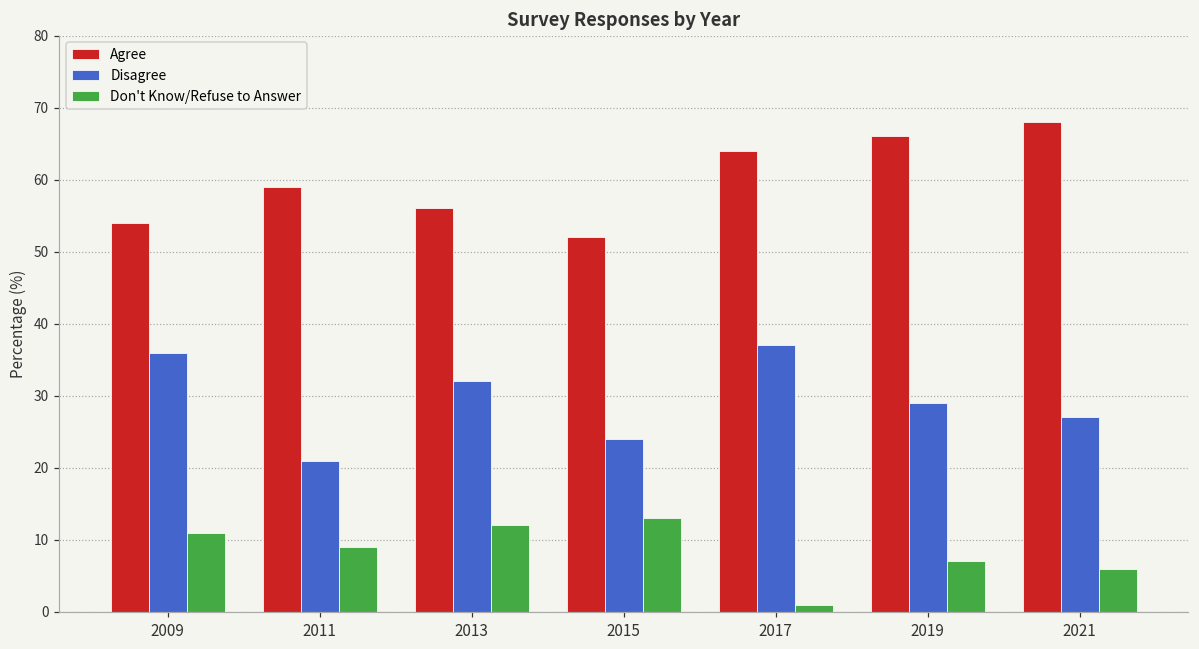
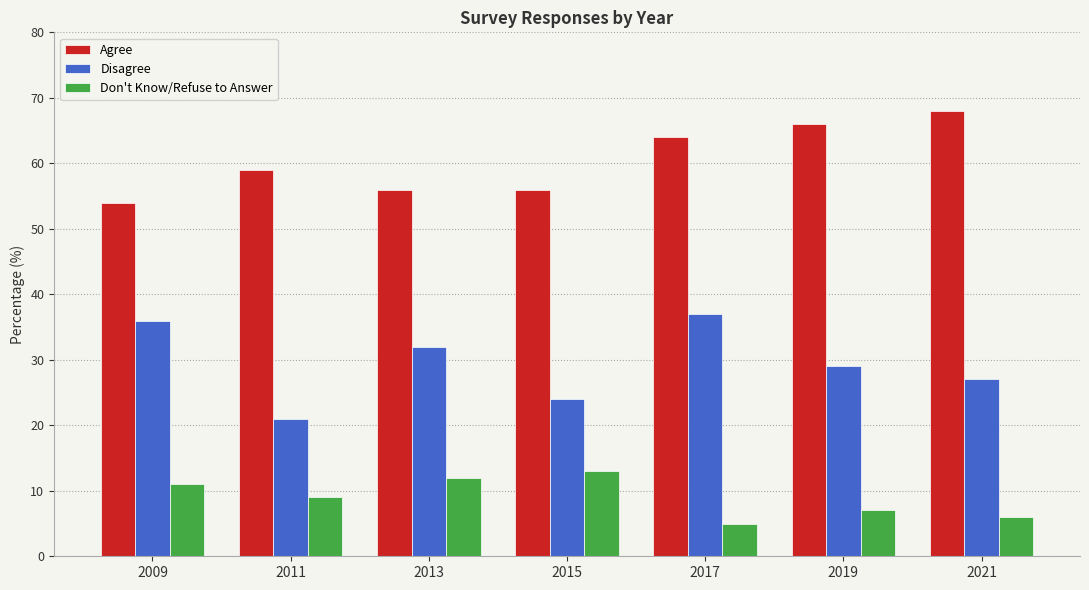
  {
    "Agree": {
      "2009": 54,
      "2011": 59,
      "2013": 56,
-     "2015": 52,
+     "2015": 56,
      "2017": 64,
      "2019": 66,
      "2021": 68
    },
    "Disagree": {
      "2009": 36,
      "2011": 21,
      "2013": 32,
      "2015": 24,
      "2017": 37,
      "2019": 29,
      "2021": 27
    },
    "Don't Know/Refuse to Answer": {
      "2009": 11,
      "2011": 9,
      "2013": 12,
      "2015": 13,
-     "2017": 1,
+     "2017": 5,
      "2019": 7,
      "2021": 6
    }
  }
